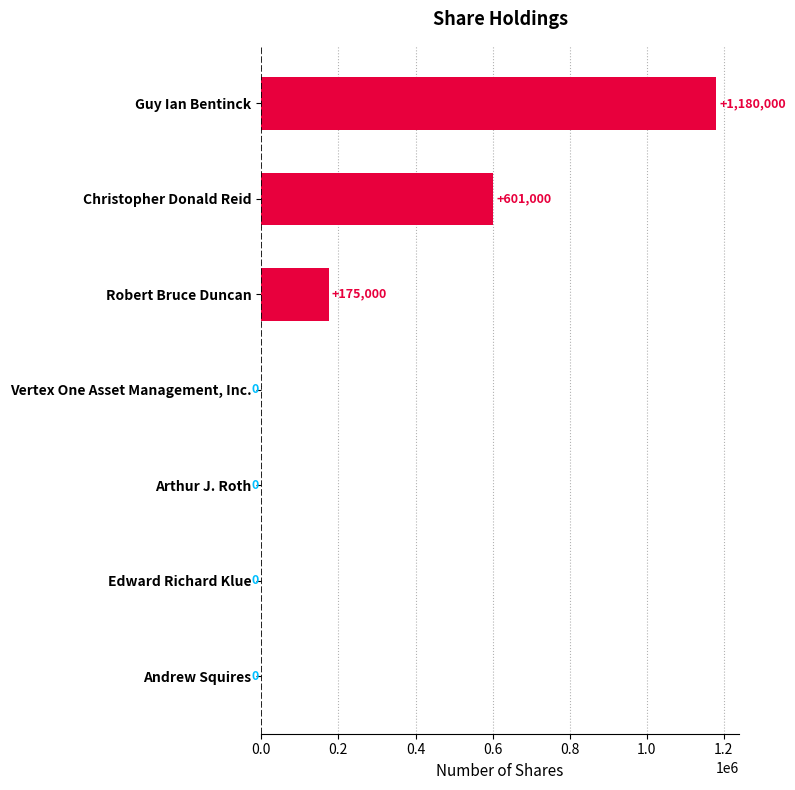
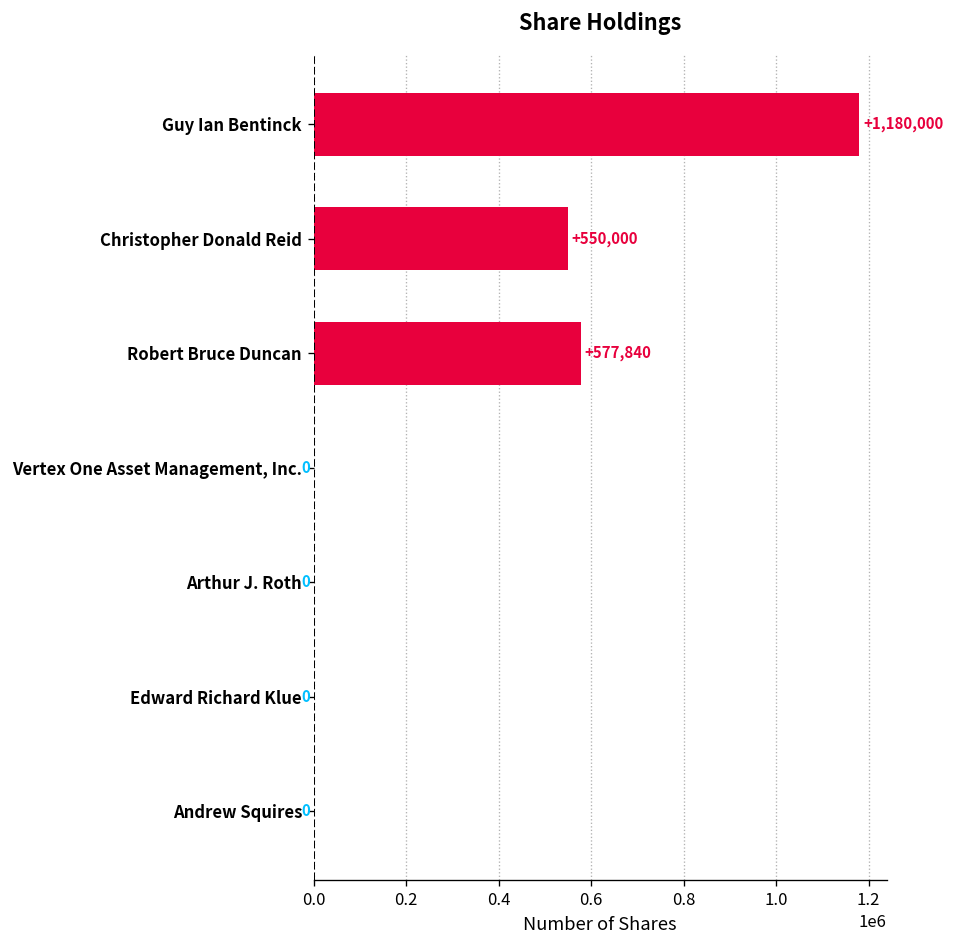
  {
    "Guy Ian Bentinck": "+1,180,000",
-   "Christopher Donald Reid": "+601,000",
-   "Robert Bruce Duncan": "+175,000",
+   "Christopher Donald Reid": "+550,000",
+   "Robert Bruce Duncan": "+577,840",
    "Vertex One Asset Management, Inc.": "0",
    "Arthur J. Roth": "0",
    "Edward Richard Klue": "0",
    "Andrew Squires": "0"
  }
